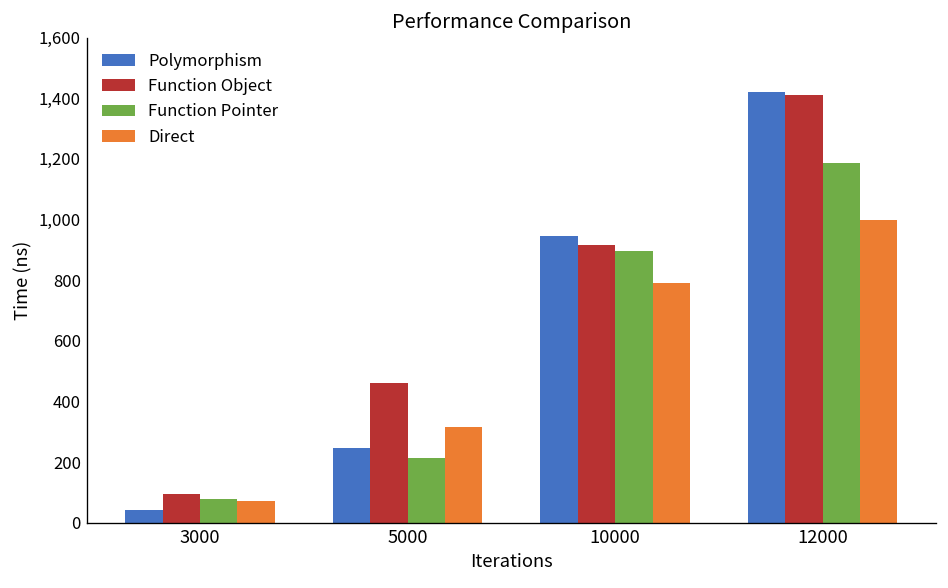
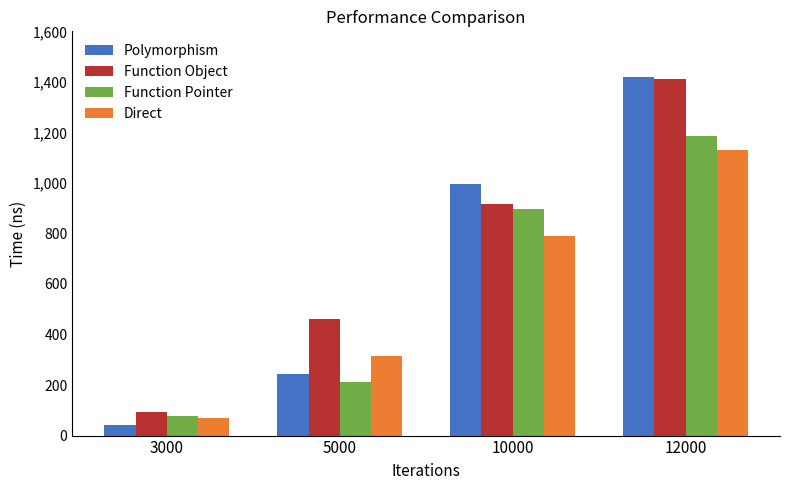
  {
    "Polymorphism": {
      "3000": "40",
      "5000": "250",
-     "10000": "950",
+     "10000": "990",
      "12000": "1,420"
    },
    "Function Object": {
      "3000": "90",
      "5000": "460",
      "10000": "920",
      "12000": "1,410"
    },
    "Function Pointer": {
      "3000": "80",
      "5000": "210",
      "10000": "900",
      "12000": "1,190"
    },
    "Direct": {
      "3000": "70",
      "5000": "320",
      "10000": "790",
-     "12000": "1,000"
+     "12000": "1,130"
    }
  }
